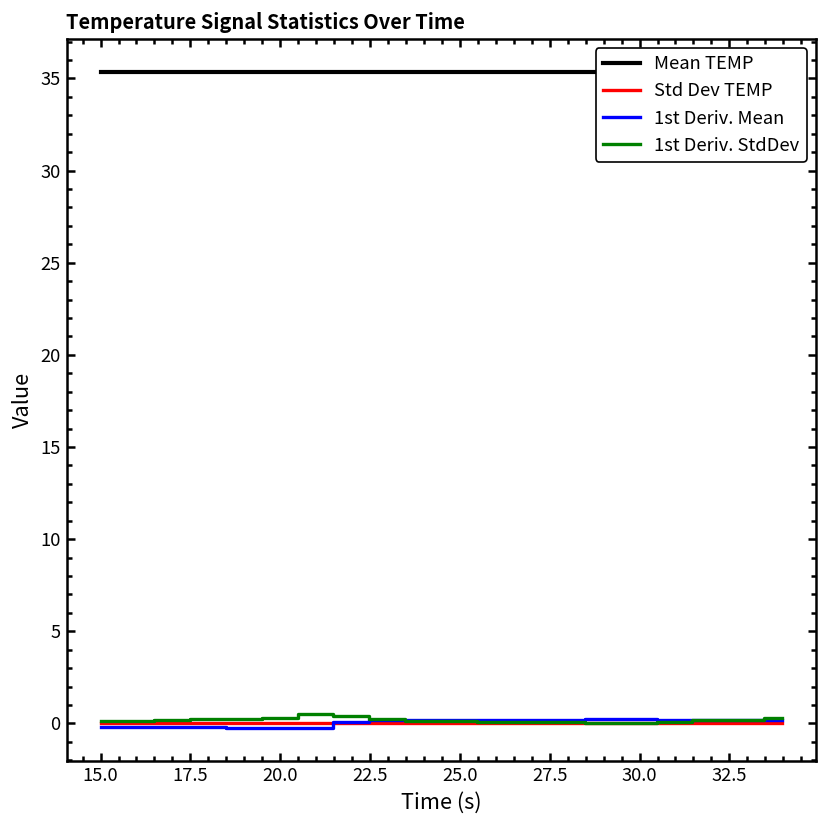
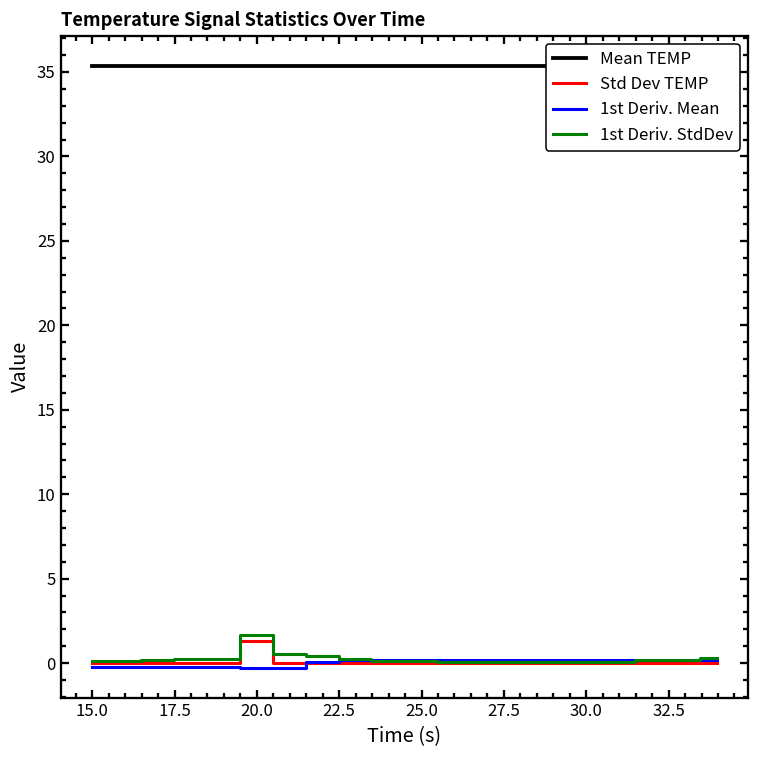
  {
    "Mean TEMP": {
      "15.0": 35.4,
      "20.0": 35.3
    },
    "Std Dev TEMP": {
-     "20.0": 0.0
+     "20.0": 1.3
    },
    "1st Deriv. Mean": {
      "15.0": -0.2,
      "20.0": -0.3
    },
    "1st Deriv. StdDev": {
-     "20.0": 0.3
+     "20.0": 1.7
    }
  }
